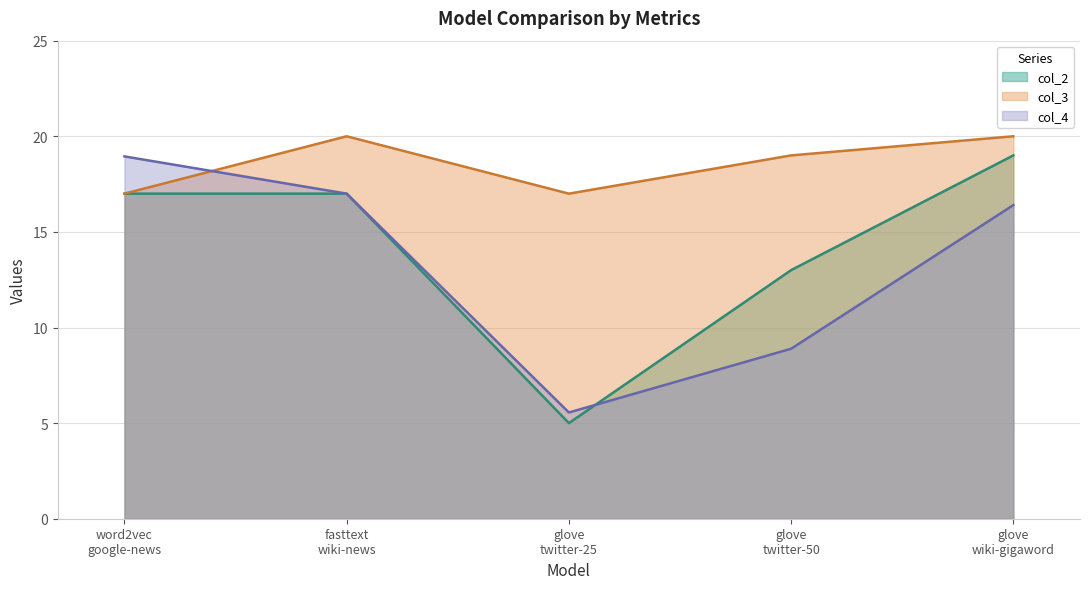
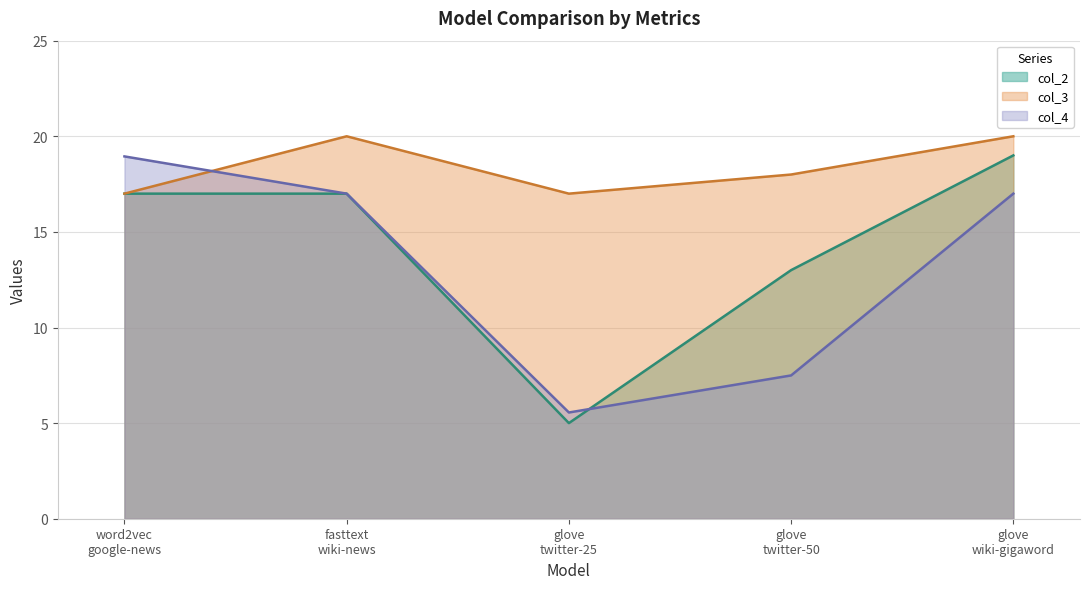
  {
    "col_2": {
      "glove twitter-25": 5.0,
      "glove twitter-50": 13.0,
      "glove wiki-gigaword": 19.0
    },
    "col_3": {
      "fasttext wiki-news": 20,
      "glove twitter-25": 17,
-     "glove twitter-50": 19,
+     "glove twitter-50": 18,
      "glove wiki-gigaword": 20
    },
    "col_4": {
      "word2vec google-news": 18.9,
      "glove twitter-25": 5.6,
-     "glove twitter-50": 8.9,
-     "glove wiki-gigaword": 16.4
+     "glove twitter-50": 7.5,
+     "glove wiki-gigaword": 17.0
    }
  }
